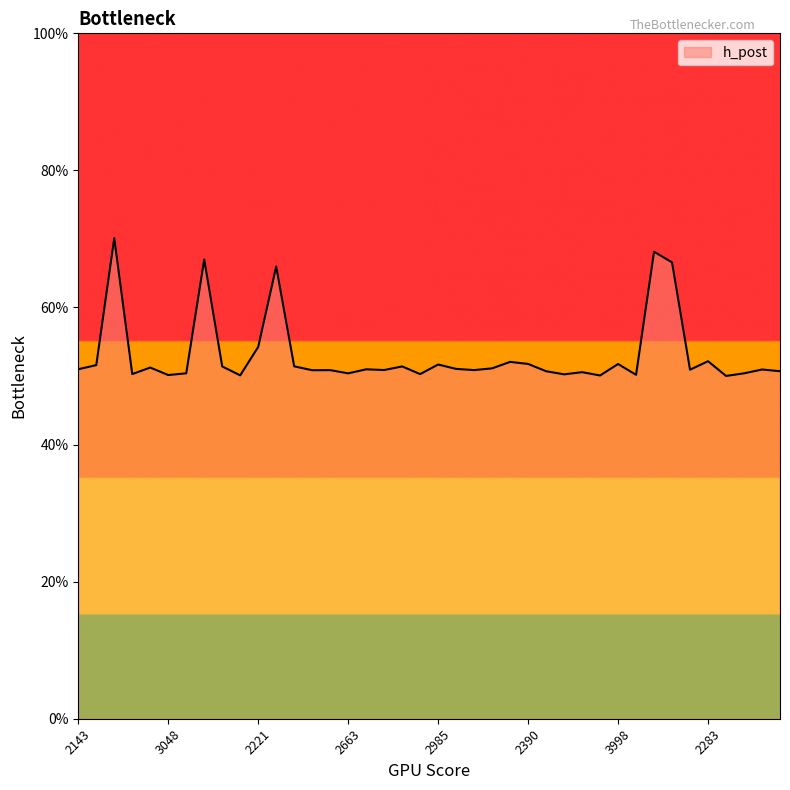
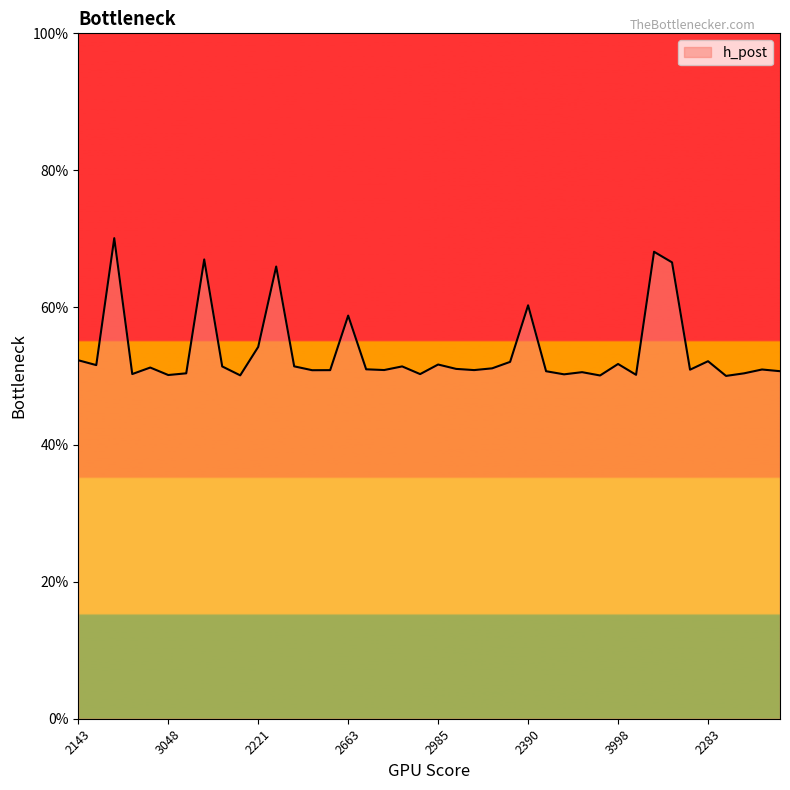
  {
-   "2143": "51%",
+   "2143": "52%",
    "3048": "50%",
    "2221": "54%",
-   "2663": "50%",
+   "2663": "59%",
    "2985": "52%",
-   "2390": "52%",
+   "2390": "60%",
    "3998": "52%",
    "2283": "52%"
  }
